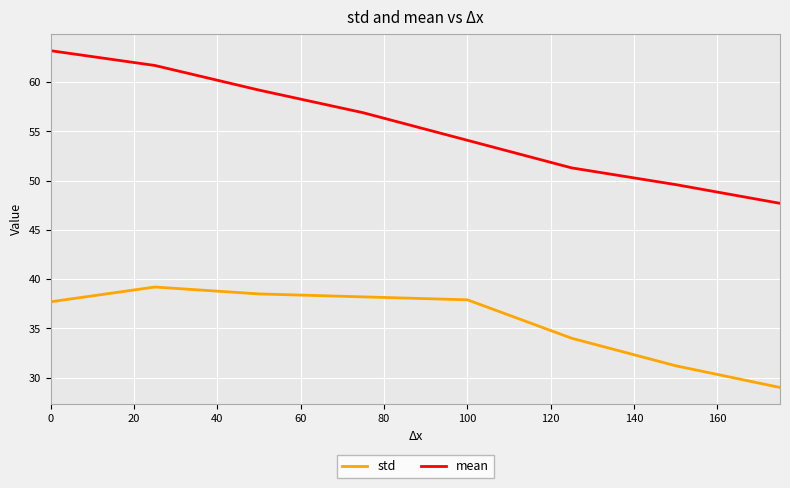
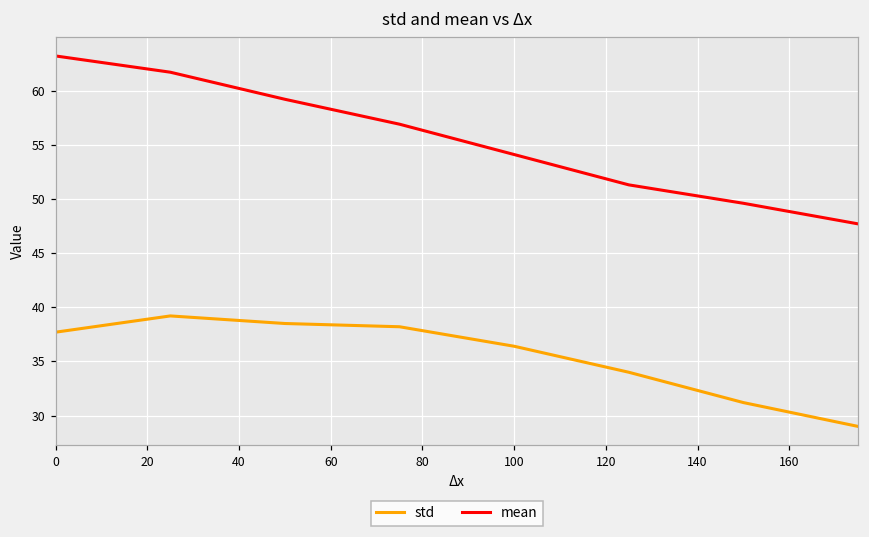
  {
    "std": {
      "0": 38,
-     "100": 38
+     "100": 36
    },
    "mean": {
      "0": 63,
      "100": 54
    }
  }
